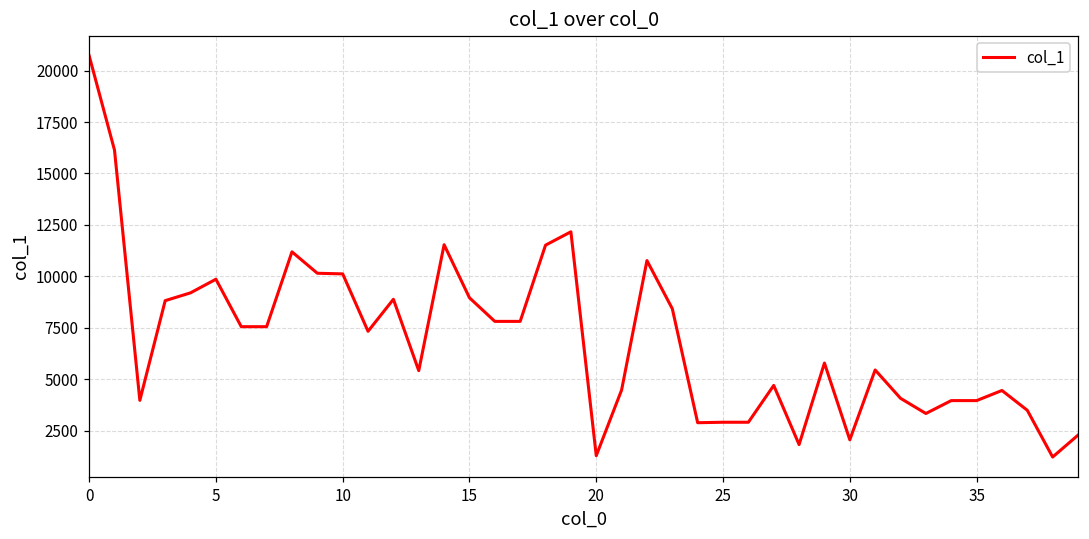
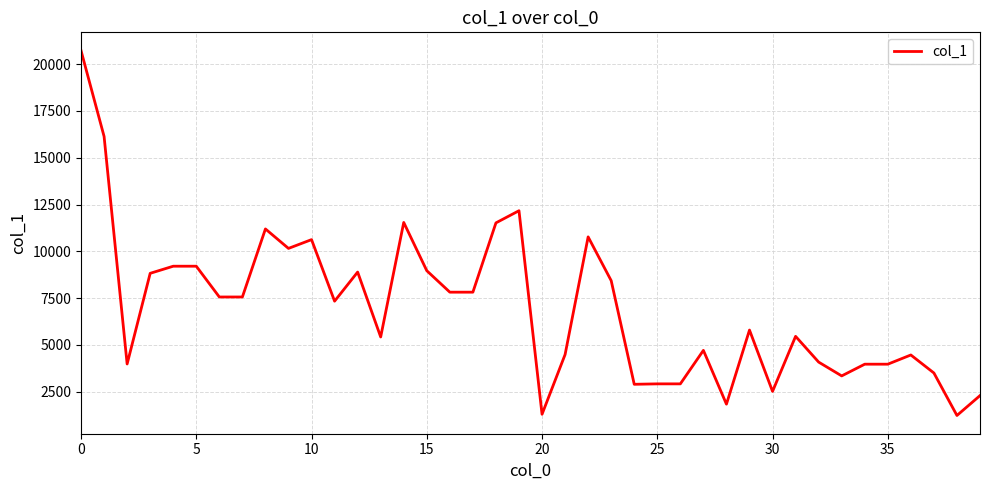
  {
    "0": 20700,
-   "5": 9900,
-   "10": 10100,
+   "5": 9200,
+   "10": 10600,
    "15": 9000,
    "20": 1300,
    "25": 2900,
-   "30": 2100,
+   "30": 2500,
    "35": 4000
  }
